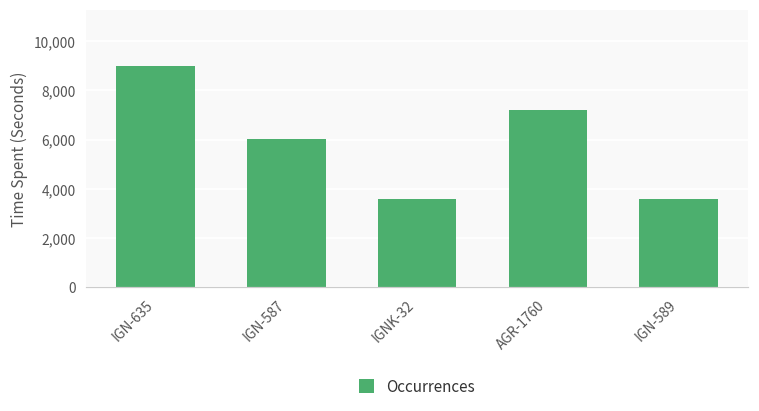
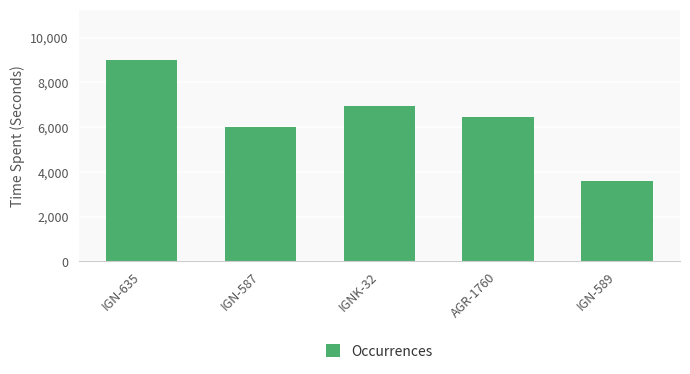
  {
    "IGN-635": "9,000",
    "IGN-587": "6,000",
-   "IGNK-32": "3,600",
-   "AGR-1760": "7,200",
+   "IGNK-32": "7,000",
+   "AGR-1760": "6,500",
    "IGN-589": "3,600"
  }
